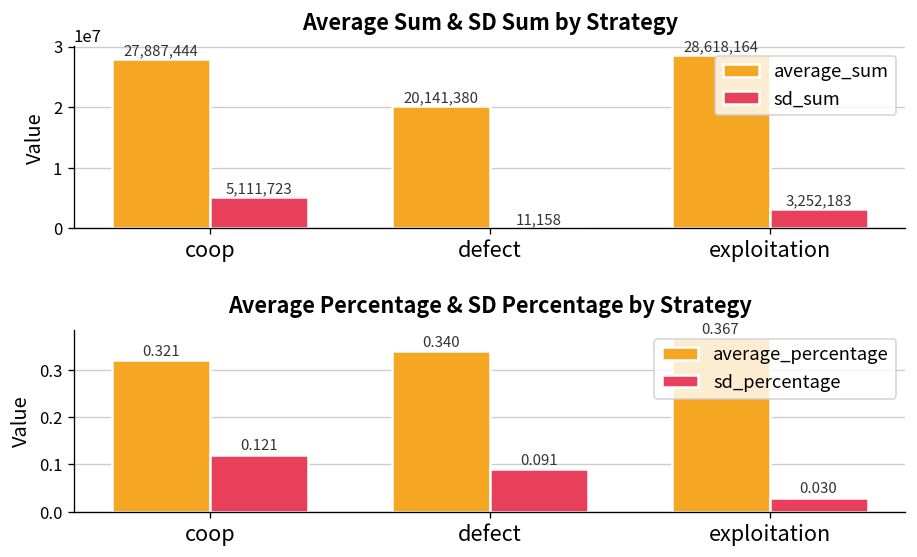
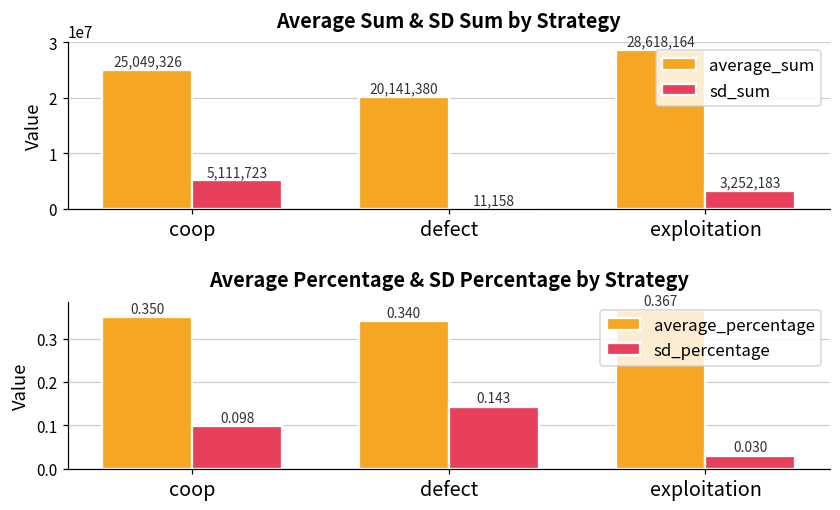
  {
    "Average Sum & SD Sum by Strategy": {
      "average_sum": {
-       "coop": "27,887,444",
+       "coop": "25,049,326",
        "defect": "20,141,380",
        "exploitation": "28,618,164"
      },
      "sd_sum": {
        "coop": "5,111,723",
        "defect": "11,158",
        "exploitation": "3,252,183"
      }
    },
    "Average Percentage & SD Percentage by Strategy": {
      "average_percentage": {
-       "coop": "0.321",
+       "coop": "0.350",
        "defect": "0.340",
        "exploitation": "0.367"
      },
      "sd_percentage": {
-       "coop": "0.121",
-       "defect": "0.091",
+       "coop": "0.098",
+       "defect": "0.143",
        "exploitation": "0.030"
      }
    }
  }
